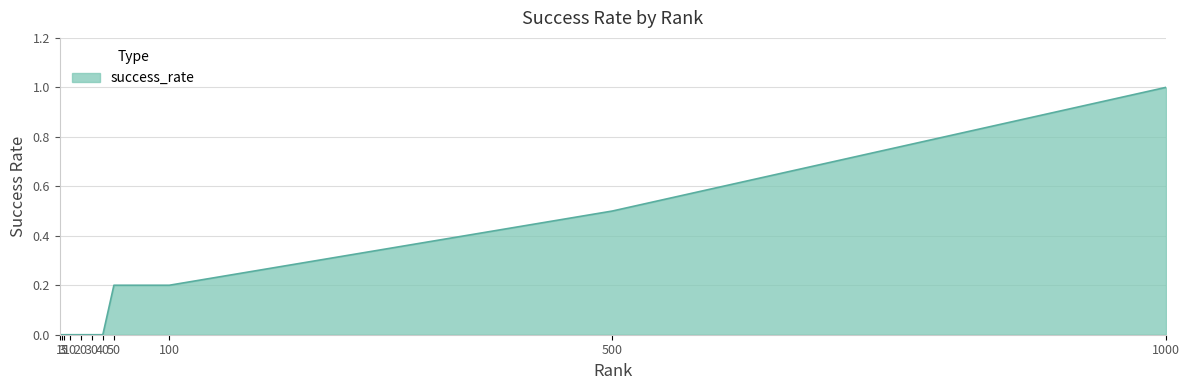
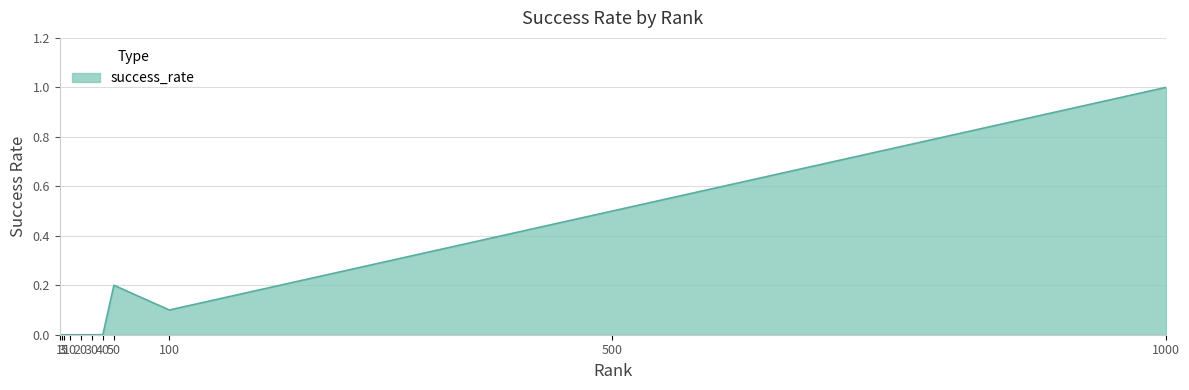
  {
-   "100": 0.2,
+   "100": 0.1,
    "500": 0.5,
    "1000": 1.0
  }
